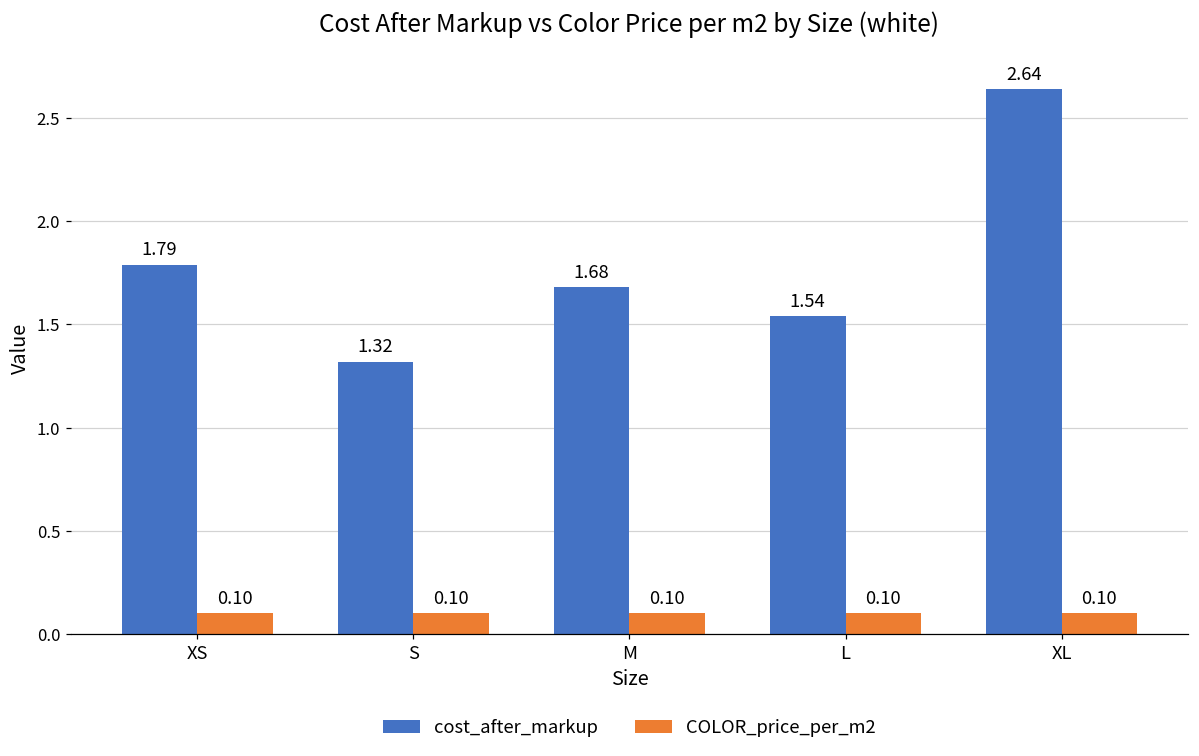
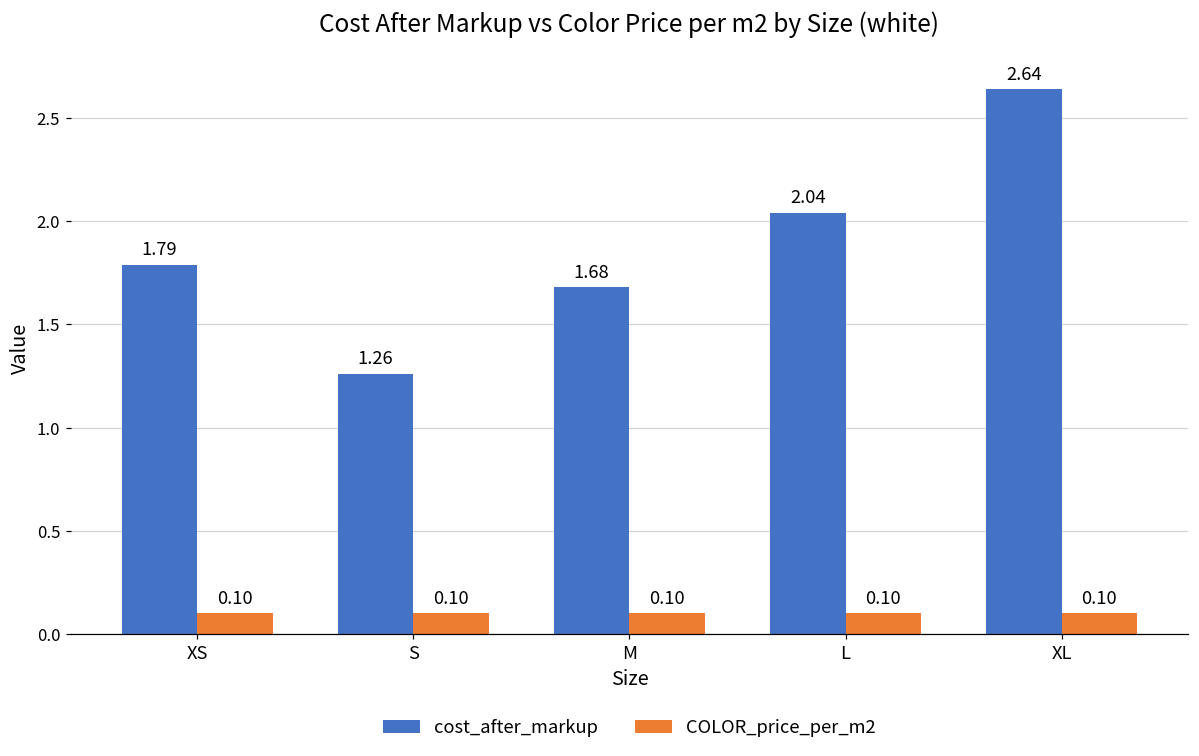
  {
    "cost_after_markup": {
      "XS": 1.79,
-     "S": 1.32,
+     "S": 1.26,
      "M": 1.68,
-     "L": 1.54,
+     "L": 2.04,
      "XL": 2.64
    },
    "COLOR_price_per_m2": {
      "XS": 0.10,
      "S": 0.10,
      "M": 0.10,
      "L": 0.10,
      "XL": 0.10
    }
  }
